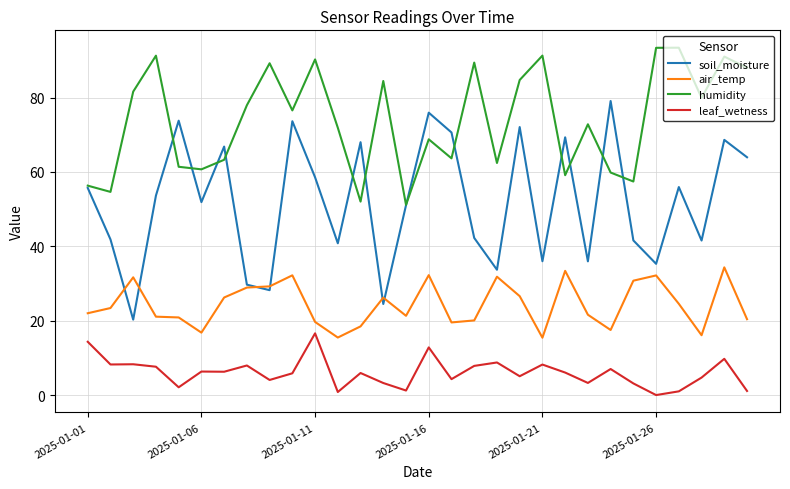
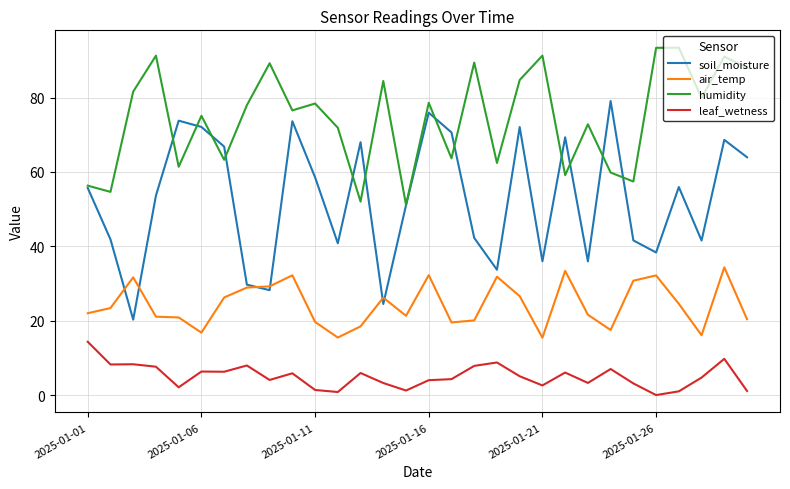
  {
    "soil_moisture": {
-     "2025-01-06": 52,
+     "2025-01-06": 72,
      "2025-01-11": 59,
      "2025-01-16": 76,
      "2025-01-21": 36,
-     "2025-01-26": 35
+     "2025-01-26": 38
    },
    "air_temp": {
      "2025-01-01": 22,
      "2025-01-06": 17,
      "2025-01-11": 20,
      "2025-01-16": 32,
      "2025-01-21": 15,
      "2025-01-26": 32
    },
    "humidity": {
-     "2025-01-06": 61,
-     "2025-01-11": 90,
-     "2025-01-16": 69,
+     "2025-01-06": 75,
+     "2025-01-11": 78,
+     "2025-01-16": 79,
      "2025-01-21": 91,
      "2025-01-26": 93
    },
    "leaf_wetness": {
      "2025-01-01": 14,
      "2025-01-06": 6,
-     "2025-01-11": 17,
-     "2025-01-16": 13,
-     "2025-01-21": 8,
+     "2025-01-11": 1,
+     "2025-01-16": 4,
+     "2025-01-21": 3,
      "2025-01-26": 0
    }
  }
